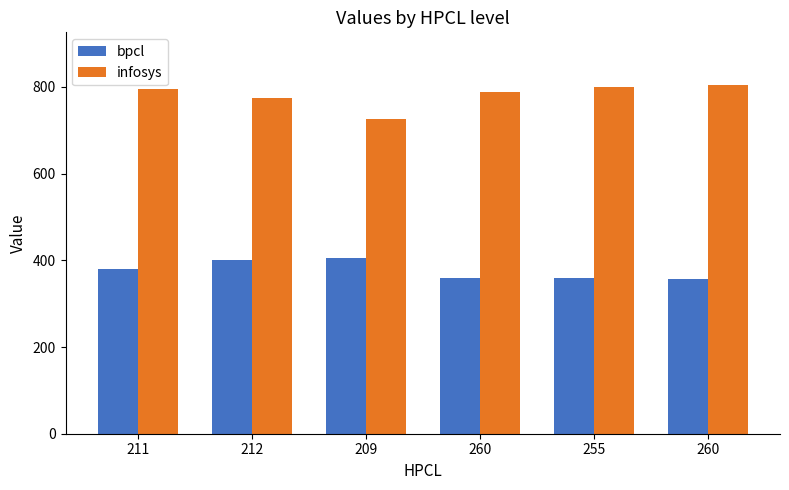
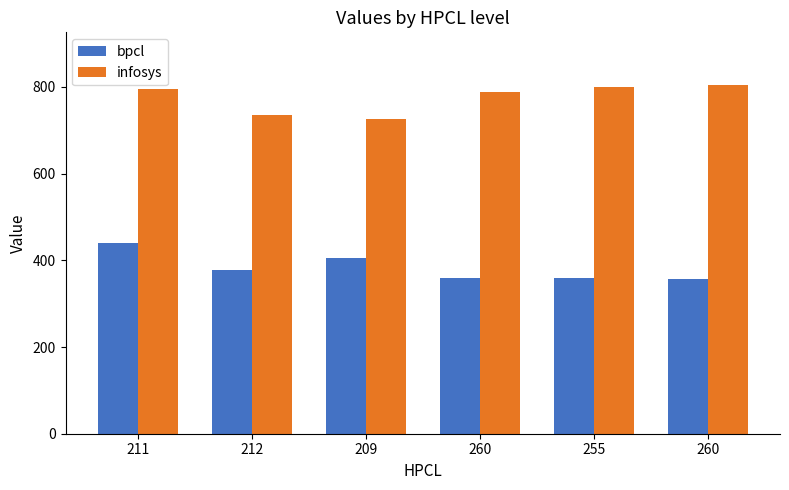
  {
    "bpcl": {
-     "211": 380,
-     "212": 400,
+     "211": 440,
+     "212": 380,
      "209": 410,
      "255": 360
    },
    "infosys": {
      "211": 790,
-     "212": 780,
+     "212": 740,
      "209": 730,
      "255": 800
    }
  }
